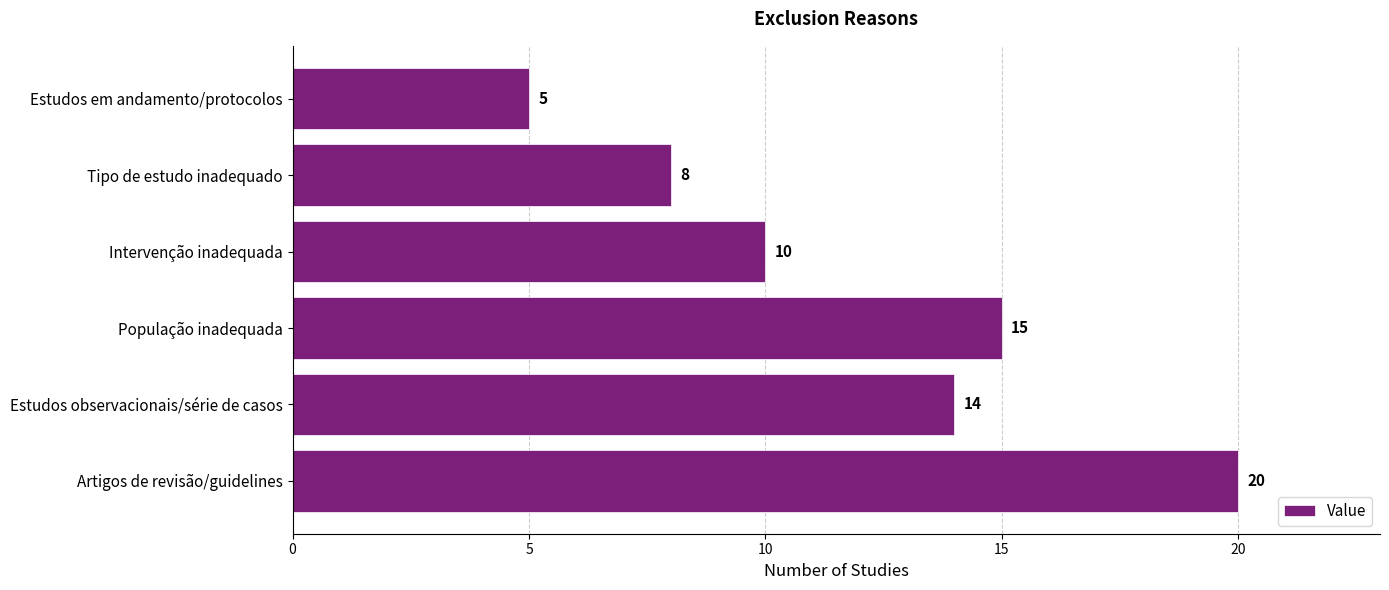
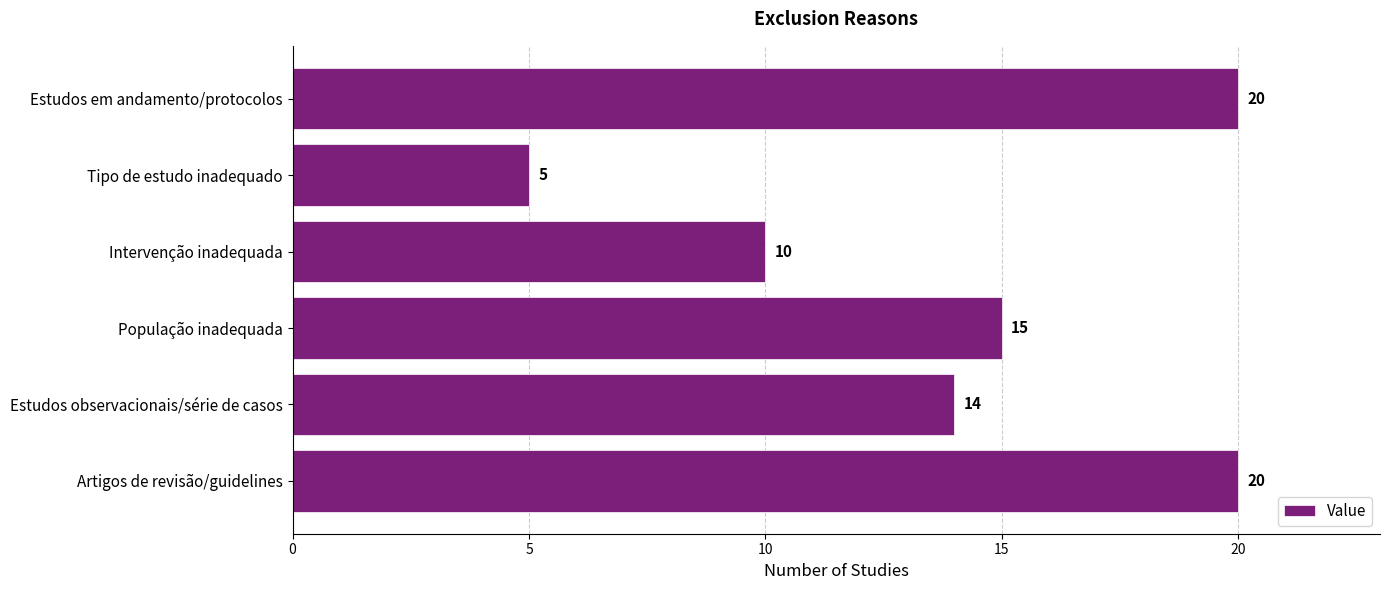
  {
-   "Estudos em andamento/protocolos": 5,
-   "Tipo de estudo inadequado": 8,
+   "Estudos em andamento/protocolos": 20,
+   "Tipo de estudo inadequado": 5,
    "Intervenção inadequada": 10,
    "População inadequada": 15,
    "Estudos observacionais/série de casos": 14,
    "Artigos de revisão/guidelines": 20
  }
